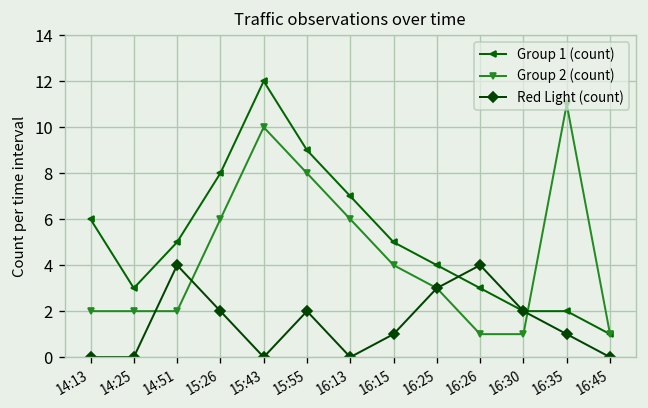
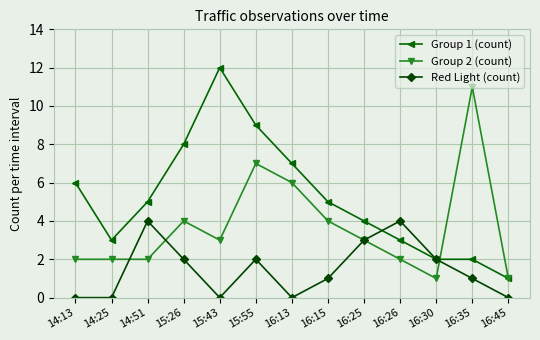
  {
    "Group 2 (count)": {
      "14:13": 2,
      "14:25": 2,
      "14:51": 2,
-     "15:26": 6,
-     "15:43": 10,
-     "15:55": 8,
+     "15:26": 4,
+     "15:43": 3,
+     "15:55": 7,
      "16:13": 6,
      "16:15": 4,
-     "16:26": 1,
+     "16:26": 2,
      "16:30": 1
    }
  }
